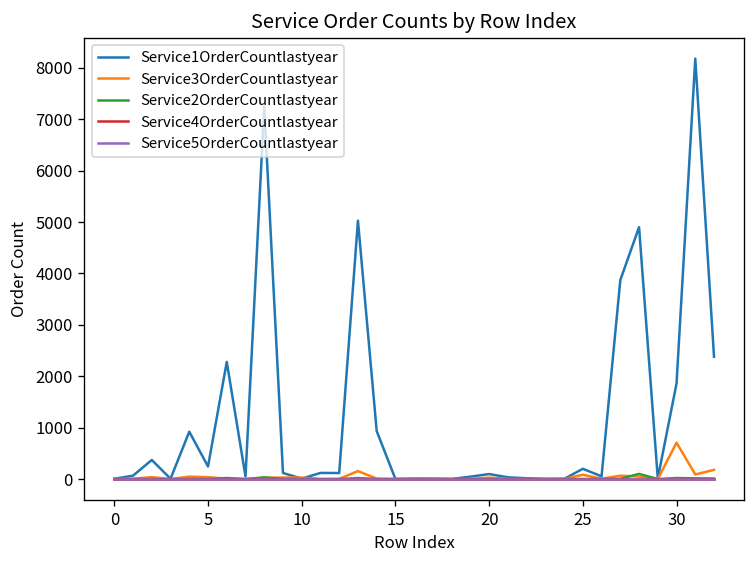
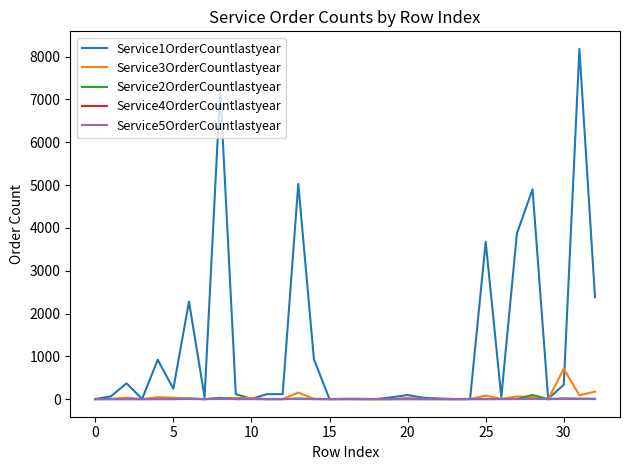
  {
    "Service1OrderCountlastyear": {
      "5": 200,
      "20": 100,
-     "25": 200,
-     "30": 1900
+     "25": 3700,
+     "30": 300
    },
    "Service3OrderCountlastyear": {
      "25": 100,
      "30": 700
    }
  }
